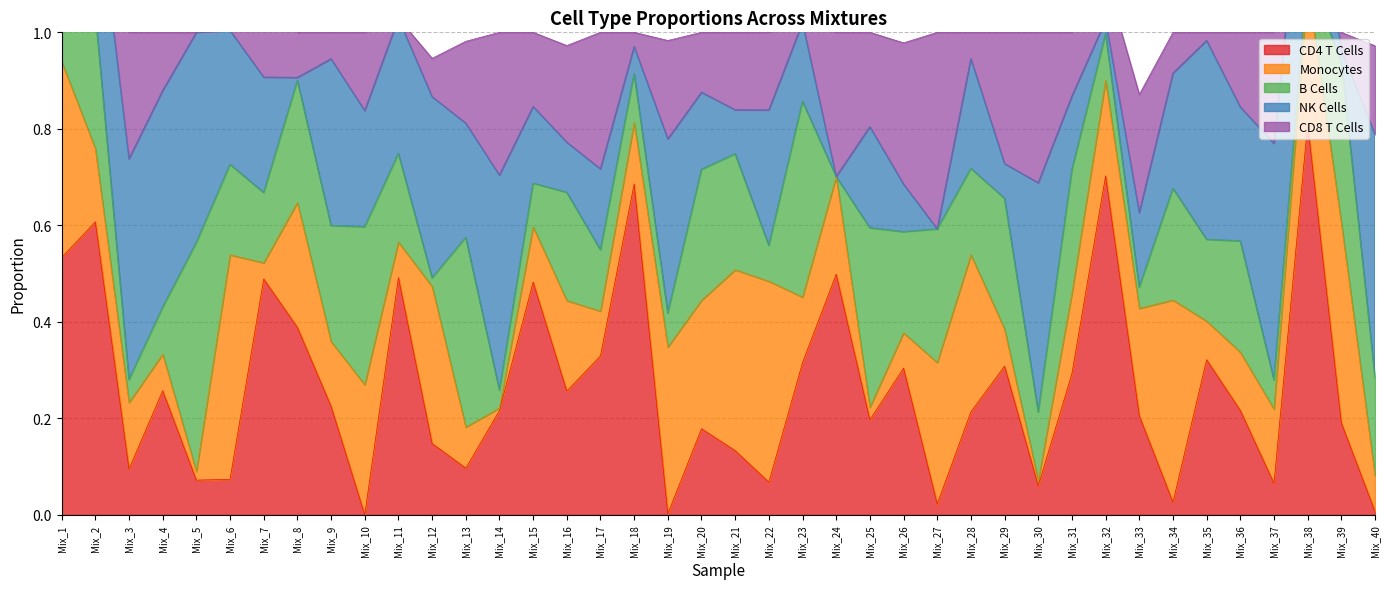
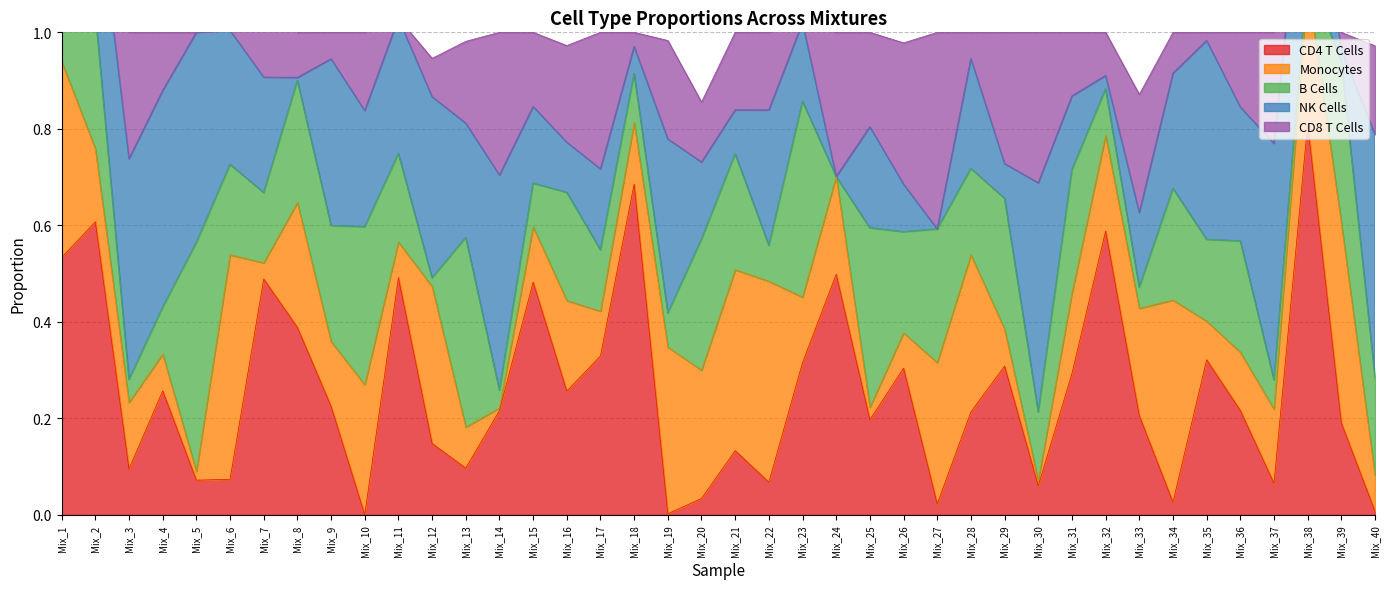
  {
    "CD4 T Cells": {
      "Mix_1": 0.53,
      "Mix_2": 0.61,
      "Mix_3": 0.10,
      "Mix_4": 0.26,
      "Mix_5": 0.07,
      "Mix_6": 0.07,
      "Mix_7": 0.49,
      "Mix_8": 0.39,
      "Mix_9": 0.23,
      "Mix_10": 0.00,
      "Mix_11": 0.49,
      "Mix_12": 0.15,
      "Mix_13": 0.10,
      "Mix_14": 0.22,
      "Mix_15": 0.48,
      "Mix_16": 0.26,
      "Mix_17": 0.33,
      "Mix_18": 0.69,
      "Mix_19": 0.00,
-     "Mix_20": 0.18,
+     "Mix_20": 0.03,
      "Mix_21": 0.13,
      "Mix_22": 0.07,
      "Mix_23": 0.32,
      "Mix_24": 0.50,
      "Mix_25": 0.20,
      "Mix_26": 0.30,
      "Mix_27": 0.02,
      "Mix_28": 0.21,
      "Mix_29": 0.31,
      "Mix_30": 0.06,
      "Mix_31": 0.29,
-     "Mix_32": 0.70,
+     "Mix_32": 0.59,
      "Mix_33": 0.21,
      "Mix_34": 0.03,
      "Mix_35": 0.32,
      "Mix_36": 0.22,
      "Mix_37": 0.07,
      "Mix_39": 0.19,
      "Mix_40": 0.01
    },
    "Monocytes": {
      "Mix_1": 0.41,
      "Mix_2": 0.15,
      "Mix_3": 0.14,
      "Mix_4": 0.08,
      "Mix_5": 0.02,
      "Mix_6": 0.47,
      "Mix_7": 0.03,
      "Mix_8": 0.26,
      "Mix_9": 0.13,
      "Mix_10": 0.27,
      "Mix_11": 0.07,
      "Mix_12": 0.33,
      "Mix_13": 0.09,
      "Mix_14": 0.01,
      "Mix_15": 0.11,
      "Mix_16": 0.19,
      "Mix_17": 0.09,
      "Mix_18": 0.13,
      "Mix_19": 0.35,
      "Mix_20": 0.27,
      "Mix_21": 0.37,
      "Mix_22": 0.42,
      "Mix_23": 0.14,
      "Mix_25": 0.03,
      "Mix_26": 0.07,
      "Mix_27": 0.29,
      "Mix_28": 0.33,
      "Mix_29": 0.08,
      "Mix_30": 0.01,
      "Mix_31": 0.17,
      "Mix_32": 0.20,
      "Mix_33": 0.22,
      "Mix_34": 0.42,
      "Mix_35": 0.08,
      "Mix_36": 0.12,
      "Mix_37": 0.15,
      "Mix_39": 0.41,
      "Mix_40": 0.07
    },
    "B Cells": {
      "Mix_3": 0.05,
      "Mix_4": 0.10,
      "Mix_5": 0.47,
      "Mix_6": 0.19,
      "Mix_7": 0.15,
      "Mix_8": 0.25,
      "Mix_9": 0.24,
      "Mix_10": 0.33,
      "Mix_11": 0.18,
      "Mix_12": 0.02,
      "Mix_13": 0.39,
      "Mix_14": 0.04,
      "Mix_15": 0.09,
      "Mix_16": 0.22,
      "Mix_17": 0.13,
      "Mix_18": 0.10,
      "Mix_19": 0.07,
      "Mix_20": 0.27,
      "Mix_21": 0.24,
      "Mix_22": 0.07,
      "Mix_23": 0.41,
      "Mix_25": 0.37,
      "Mix_26": 0.21,
      "Mix_28": 0.18,
      "Mix_29": 0.27,
      "Mix_30": 0.14,
      "Mix_31": 0.26,
      "Mix_32": 0.10,
      "Mix_33": 0.04,
      "Mix_34": 0.23,
      "Mix_35": 0.17,
      "Mix_36": 0.23,
      "Mix_37": 0.06,
      "Mix_40": 0.20
    },
    "NK Cells": {
      "Mix_3": 0.46,
      "Mix_4": 0.45,
      "Mix_6": 0.28,
      "Mix_7": 0.24,
      "Mix_8": 0.01,
      "Mix_9": 0.35,
      "Mix_10": 0.24,
      "Mix_12": 0.38,
      "Mix_13": 0.24,
      "Mix_14": 0.45,
      "Mix_15": 0.16,
      "Mix_16": 0.10,
      "Mix_17": 0.17,
      "Mix_18": 0.06,
      "Mix_19": 0.36,
      "Mix_20": 0.16,
      "Mix_21": 0.09,
      "Mix_22": 0.28,
      "Mix_25": 0.21,
      "Mix_26": 0.10,
      "Mix_28": 0.23,
      "Mix_29": 0.07,
      "Mix_30": 0.47,
      "Mix_31": 0.15,
      "Mix_33": 0.15,
      "Mix_34": 0.24,
      "Mix_35": 0.41,
      "Mix_36": 0.28,
      "Mix_37": 0.49,
      "Mix_40": 0.50
    },
    "CD8 T Cells": {
      "Mix_3": 0.26,
      "Mix_4": 0.12,
      "Mix_8": 0.09,
      "Mix_9": 0.06,
      "Mix_10": 0.16,
      "Mix_12": 0.08,
      "Mix_13": 0.17,
      "Mix_14": 0.30,
      "Mix_15": 0.15,
      "Mix_16": 0.20,
      "Mix_17": 0.28,
      "Mix_18": 0.03,
      "Mix_19": 0.20,
      "Mix_20": 0.12,
      "Mix_21": 0.16,
      "Mix_22": 0.16,
      "Mix_24": 0.30,
      "Mix_25": 0.20,
      "Mix_26": 0.29,
      "Mix_27": 0.41,
      "Mix_28": 0.05,
      "Mix_29": 0.27,
      "Mix_30": 0.31,
      "Mix_31": 0.13,
      "Mix_33": 0.24,
      "Mix_34": 0.08,
      "Mix_35": 0.02,
      "Mix_36": 0.15,
      "Mix_37": 0.23,
      "Mix_39": 0.04,
      "Mix_40": 0.18
    }
  }
